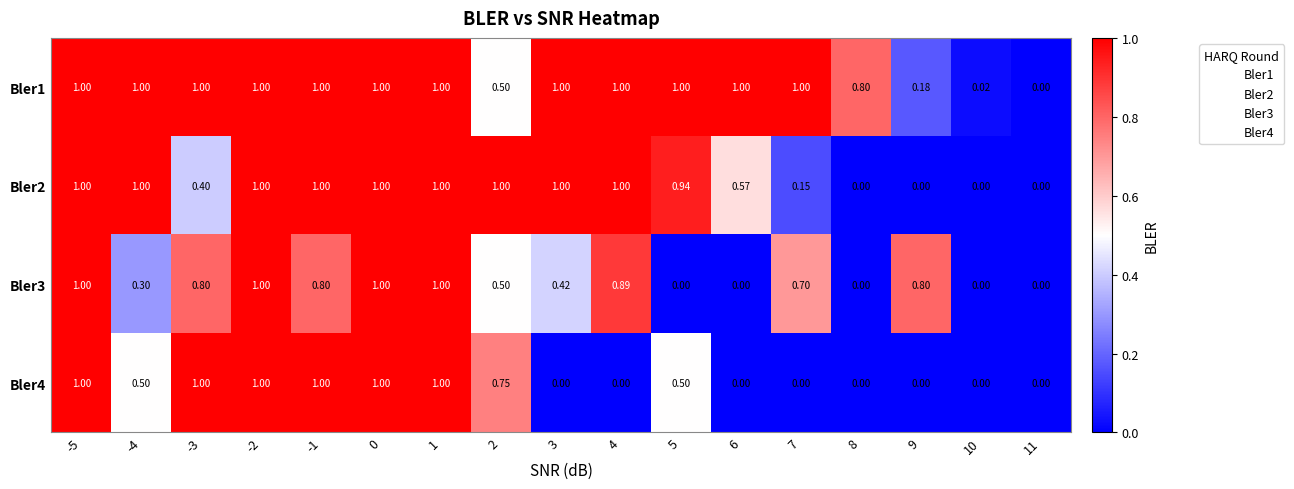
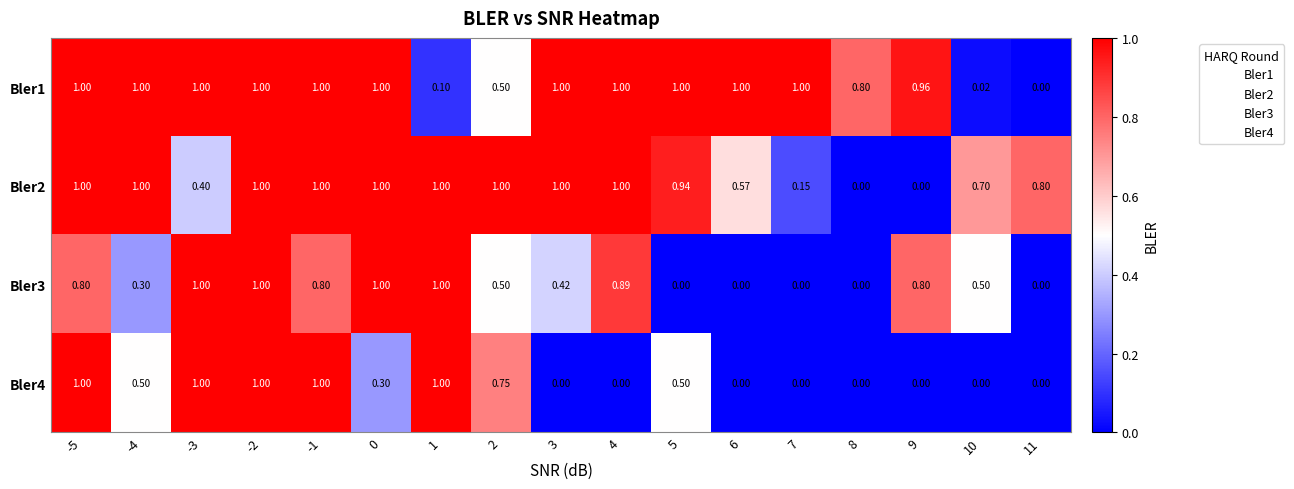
  {
    "Bler1": {
      "-5": 1.00,
      "-4": 1.00,
      "-3": 1.00,
      "-2": 1.00,
      "-1": 1.00,
      "0": 1.00,
-     "1": 1.00,
+     "1": 0.10,
      "2": 0.50,
      "3": 1.00,
      "4": 1.00,
      "5": 1.00,
      "6": 1.00,
      "7": 1.00,
      "8": 0.80,
-     "9": 0.18,
+     "9": 0.96,
      "10": 0.02,
      "11": 0.00
    },
    "Bler2": {
      "-5": 1.00,
      "-4": 1.00,
      "-3": 0.40,
      "-2": 1.00,
      "-1": 1.00,
      "0": 1.00,
      "1": 1.00,
      "2": 1.00,
      "3": 1.00,
      "4": 1.00,
      "5": 0.94,
      "6": 0.57,
      "7": 0.15,
      "8": 0.00,
      "9": 0.00,
-     "10": 0.00,
-     "11": 0.00
+     "10": 0.70,
+     "11": 0.80
    },
    "Bler3": {
-     "-5": 1.00,
+     "-5": 0.80,
      "-4": 0.30,
-     "-3": 0.80,
+     "-3": 1.00,
      "-2": 1.00,
      "-1": 0.80,
      "0": 1.00,
      "1": 1.00,
      "2": 0.50,
      "3": 0.42,
      "4": 0.89,
      "5": 0.00,
      "6": 0.00,
-     "7": 0.70,
+     "7": 0.00,
      "8": 0.00,
      "9": 0.80,
-     "10": 0.00,
+     "10": 0.50,
      "11": 0.00
    },
    "Bler4": {
      "-5": 1.00,
      "-4": 0.50,
      "-3": 1.00,
      "-2": 1.00,
      "-1": 1.00,
-     "0": 1.00,
+     "0": 0.30,
      "1": 1.00,
      "2": 0.75,
      "3": 0.00,
      "4": 0.00,
      "5": 0.50,
      "6": 0.00,
      "7": 0.00,
      "8": 0.00,
      "9": 0.00,
      "10": 0.00,
      "11": 0.00
    }
  }
